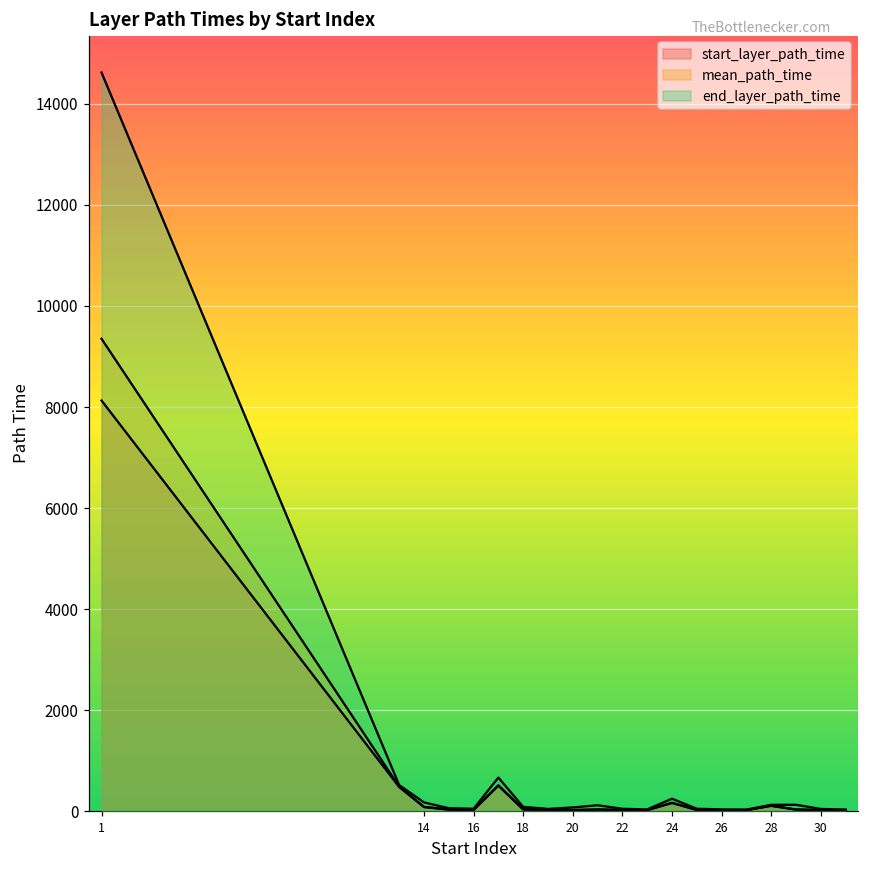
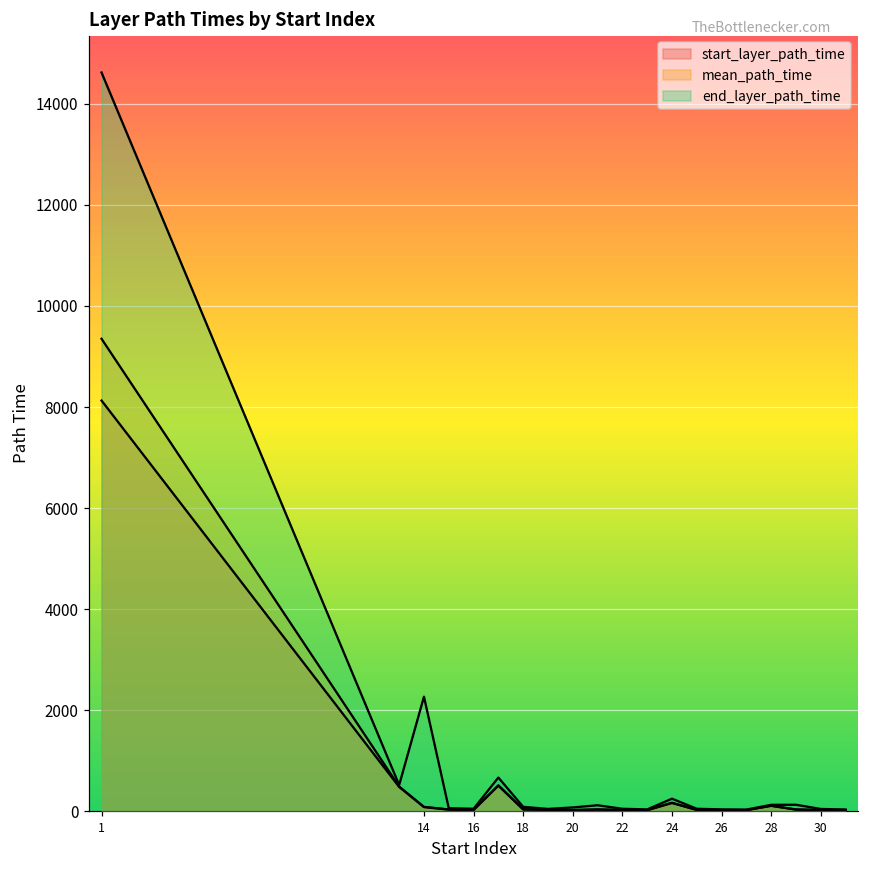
  {
    "end_layer_path_time": {
      "1": 14600,
-     "14": 200,
+     "14": 2300,
      "24": 300
    }
  }
